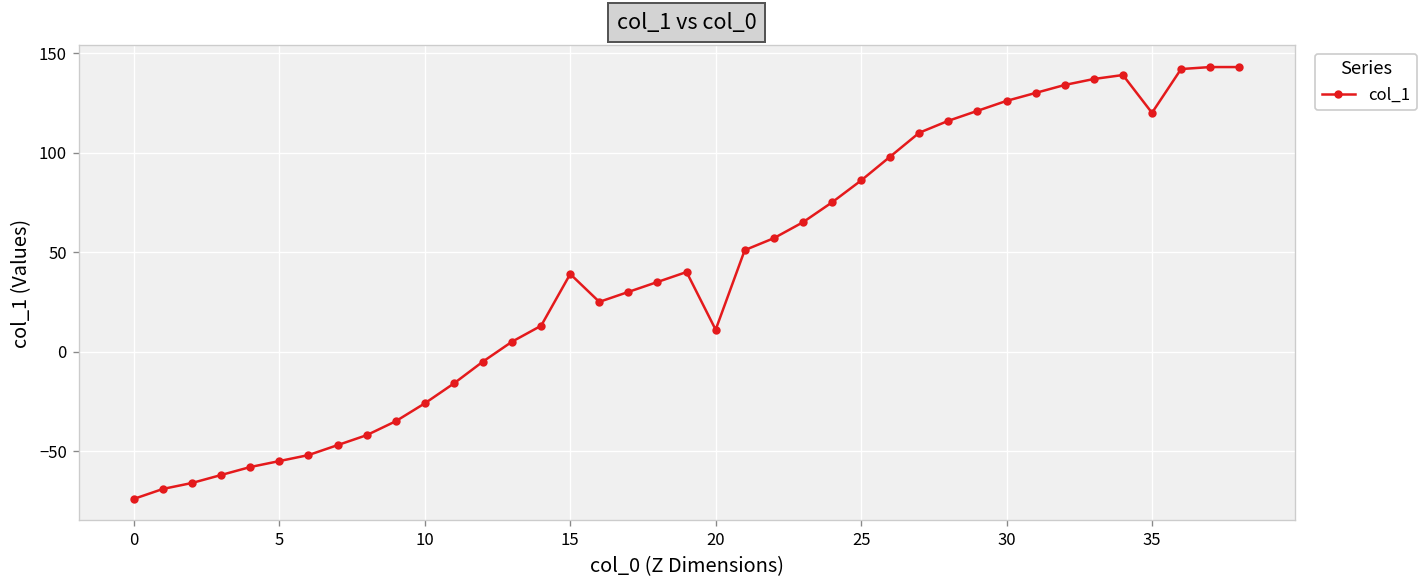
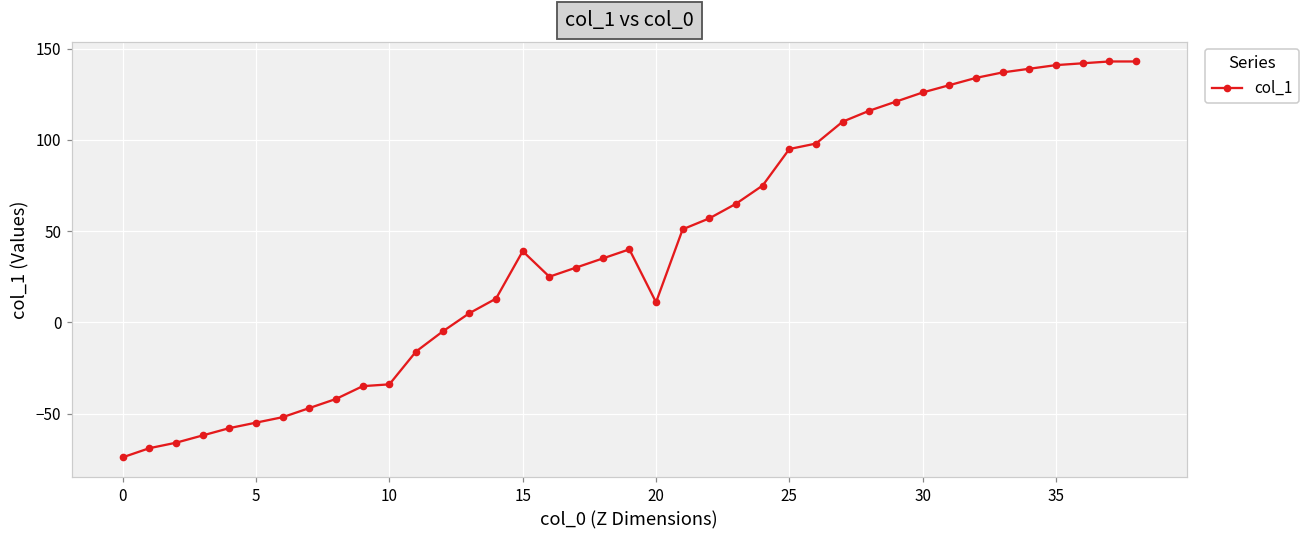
  {
    "0": -74,
    "5": -55,
-   "10": -26,
+   "10": -34,
    "15": 39,
    "20": 11,
-   "25": 86,
+   "25": 95,
    "30": 126,
-   "35": 120
+   "35": 141
  }
